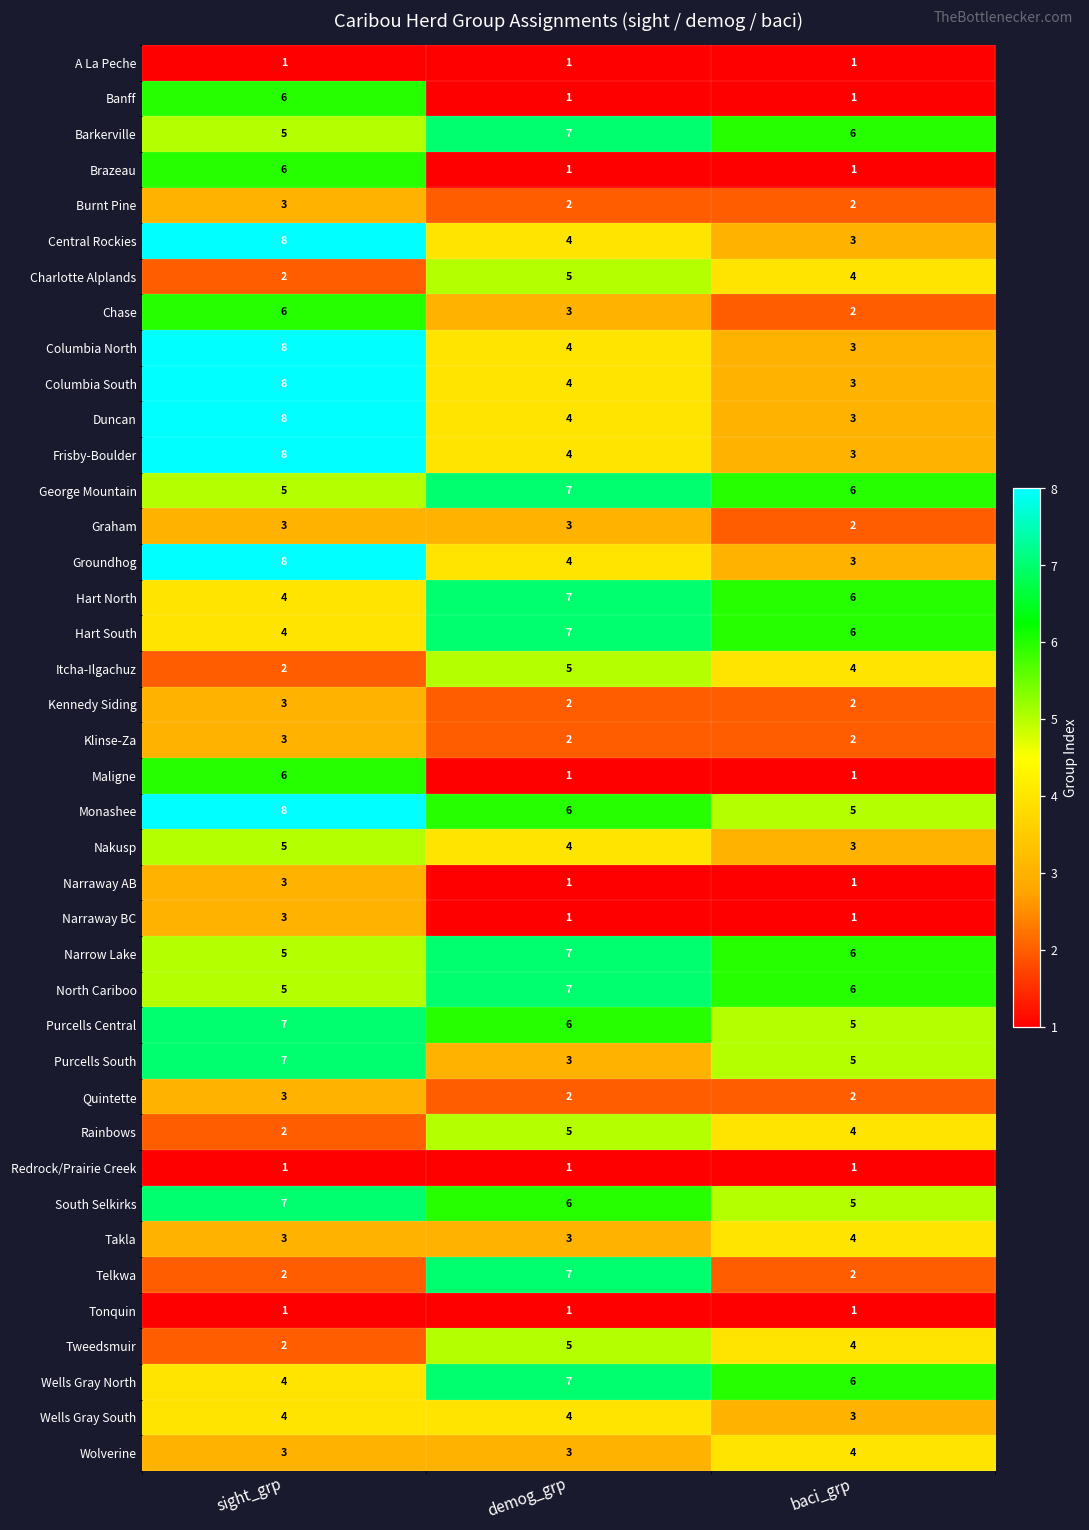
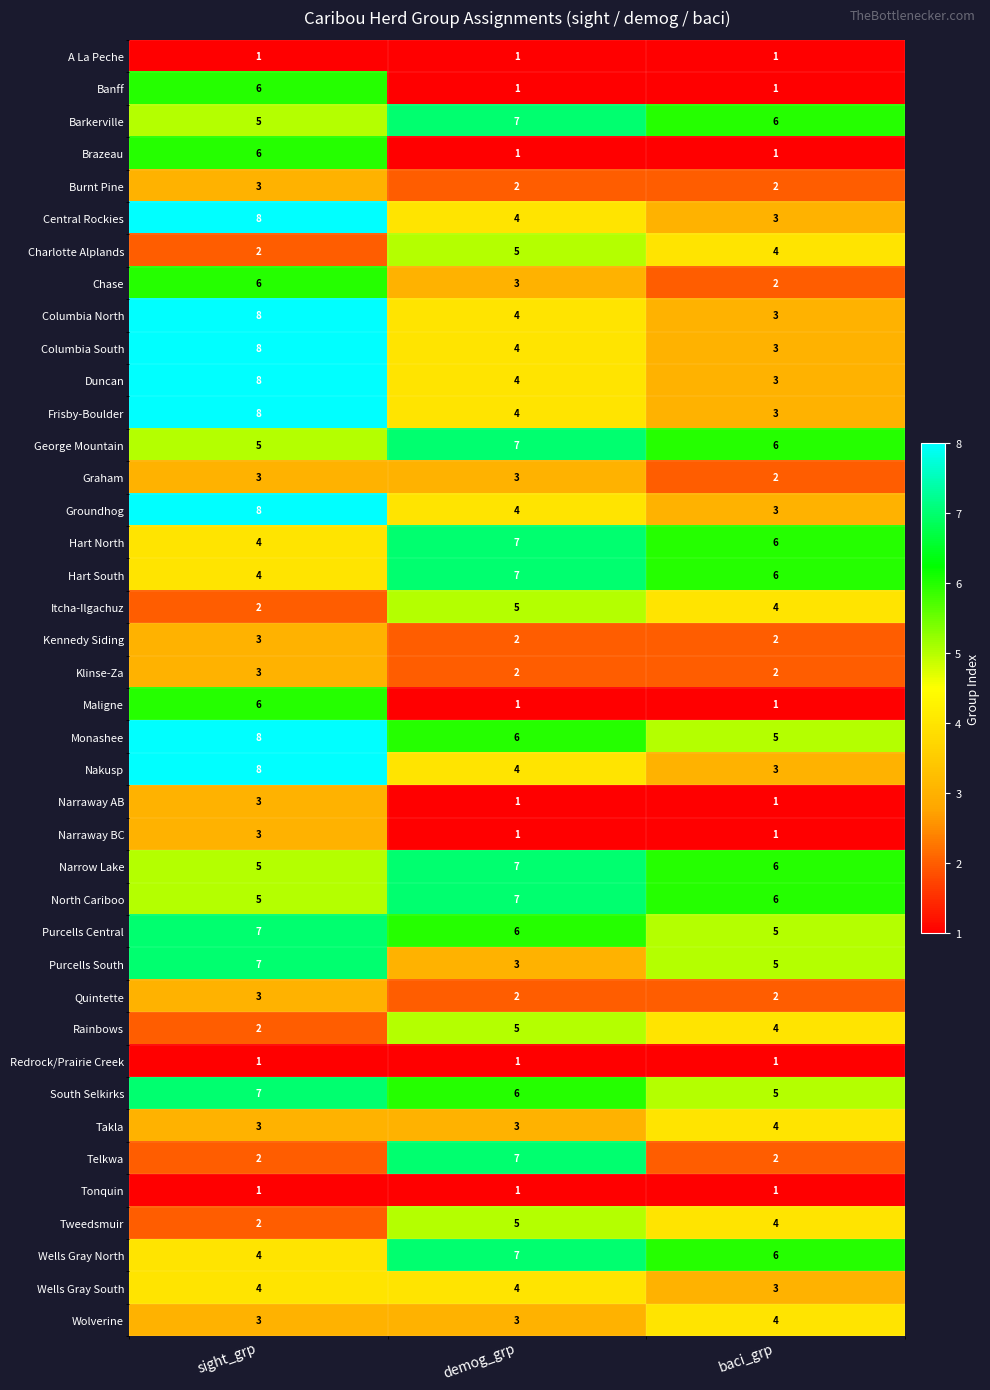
  {
    "A La Peche": {
      "sight_grp": 1,
      "demog_grp": 1,
      "baci_grp": 1
    },
    "Banff": {
      "sight_grp": 6,
      "demog_grp": 1,
      "baci_grp": 1
    },
    "Barkerville": {
      "sight_grp": 5,
      "demog_grp": 7,
      "baci_grp": 6
    },
    "Brazeau": {
      "sight_grp": 6,
      "demog_grp": 1,
      "baci_grp": 1
    },
    "Burnt Pine": {
      "sight_grp": 3,
      "demog_grp": 2,
      "baci_grp": 2
    },
    "Central Rockies": {
      "sight_grp": 8,
      "demog_grp": 4,
      "baci_grp": 3
    },
    "Charlotte Alplands": {
      "sight_grp": 2,
      "demog_grp": 5,
      "baci_grp": 4
    },
    "Chase": {
      "sight_grp": 6,
      "demog_grp": 3,
      "baci_grp": 2
    },
    "Columbia North": {
      "sight_grp": 8,
      "demog_grp": 4,
      "baci_grp": 3
    },
    "Columbia South": {
      "sight_grp": 8,
      "demog_grp": 4,
      "baci_grp": 3
    },
    "Duncan": {
      "sight_grp": 8,
      "demog_grp": 4,
      "baci_grp": 3
    },
    "Frisby-Boulder": {
      "sight_grp": 8,
      "demog_grp": 4,
      "baci_grp": 3
    },
    "George Mountain": {
      "sight_grp": 5,
      "demog_grp": 7,
      "baci_grp": 6
    },
    "Graham": {
      "sight_grp": 3,
      "demog_grp": 3,
      "baci_grp": 2
    },
    "Groundhog": {
      "sight_grp": 8,
      "demog_grp": 4,
      "baci_grp": 3
    },
    "Hart North": {
      "sight_grp": 4,
      "demog_grp": 7,
      "baci_grp": 6
    },
    "Hart South": {
      "sight_grp": 4,
      "demog_grp": 7,
      "baci_grp": 6
    },
    "Itcha-Ilgachuz": {
      "sight_grp": 2,
      "demog_grp": 5,
      "baci_grp": 4
    },
    "Kennedy Siding": {
      "sight_grp": 3,
      "demog_grp": 2,
      "baci_grp": 2
    },
    "Klinse-Za": {
      "sight_grp": 3,
      "demog_grp": 2,
      "baci_grp": 2
    },
    "Maligne": {
      "sight_grp": 6,
      "demog_grp": 1,
      "baci_grp": 1
    },
    "Monashee": {
      "sight_grp": 8,
      "demog_grp": 6,
      "baci_grp": 5
    },
    "Nakusp": {
-     "sight_grp": 5,
+     "sight_grp": 8,
      "demog_grp": 4,
      "baci_grp": 3
    },
    "Narraway AB": {
      "sight_grp": 3,
      "demog_grp": 1,
      "baci_grp": 1
    },
    "Narraway BC": {
      "sight_grp": 3,
      "demog_grp": 1,
      "baci_grp": 1
    },
    "Narrow Lake": {
      "sight_grp": 5,
      "demog_grp": 7,
      "baci_grp": 6
    },
    "North Cariboo": {
      "sight_grp": 5,
      "demog_grp": 7,
      "baci_grp": 6
    },
    "Purcells Central": {
      "sight_grp": 7,
      "demog_grp": 6,
      "baci_grp": 5
    },
    "Purcells South": {
      "sight_grp": 7,
      "demog_grp": 3,
      "baci_grp": 5
    },
    "Quintette": {
      "sight_grp": 3,
      "demog_grp": 2,
      "baci_grp": 2
    },
    "Rainbows": {
      "sight_grp": 2,
      "demog_grp": 5,
      "baci_grp": 4
    },
    "Redrock/Prairie Creek": {
      "sight_grp": 1,
      "demog_grp": 1,
      "baci_grp": 1
    },
    "South Selkirks": {
      "sight_grp": 7,
      "demog_grp": 6,
      "baci_grp": 5
    },
    "Takla": {
      "sight_grp": 3,
      "demog_grp": 3,
      "baci_grp": 4
    },
    "Telkwa": {
      "sight_grp": 2,
      "demog_grp": 7,
      "baci_grp": 2
    },
    "Tonquin": {
      "sight_grp": 1,
      "demog_grp": 1,
      "baci_grp": 1
    },
    "Tweedsmuir": {
      "sight_grp": 2,
      "demog_grp": 5,
      "baci_grp": 4
    },
    "Wells Gray North": {
      "sight_grp": 4,
      "demog_grp": 7,
      "baci_grp": 6
    },
    "Wells Gray South": {
      "sight_grp": 4,
      "demog_grp": 4,
      "baci_grp": 3
    },
    "Wolverine": {
      "sight_grp": 3,
      "demog_grp": 3,
      "baci_grp": 4
    }
  }
